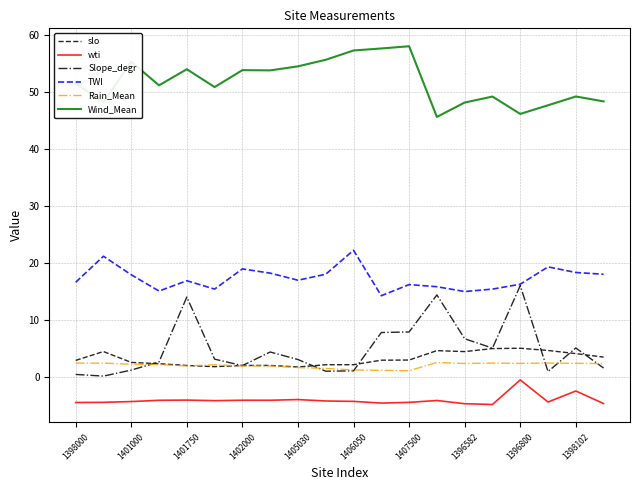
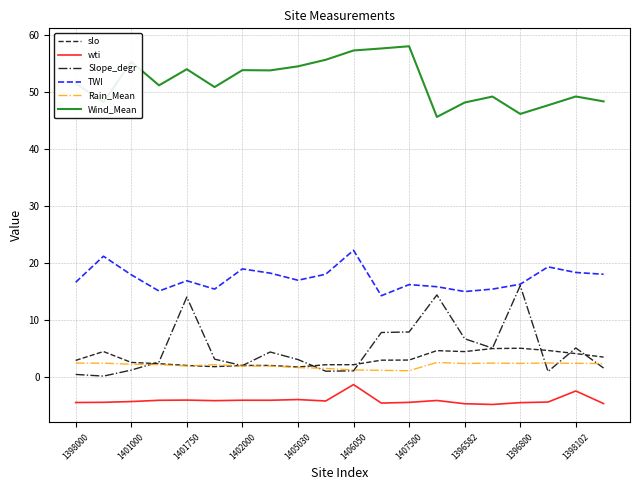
  {
    "wti": {
      "1398000": -4,
      "1401000": -4,
      "1401750": -4,
      "1402000": -4,
      "1405030": -4,
-     "1406050": -4,
+     "1406050": -1,
      "1407500": -4,
      "1396582": -5,
-     "1396800": 0,
+     "1396800": -4,
      "1398102": -2
    },
    "TWI": {
      "1398000": 17,
      "1401000": 18,
      "1401750": 17,
      "1402000": 19,
      "1405030": 17,
      "1406050": 22,
      "1407500": 16,
      "1396582": 15,
      "1398102": 18
    },
    "Rain_Mean": {
      "1398000": 2,
      "1407500": 1,
      "1396582": 2,
      "1396800": 2,
      "1398102": 2
    },
    "Wind_Mean": {
      "1401750": 54,
      "1402000": 54,
      "1405030": 54,
      "1406050": 57,
      "1407500": 58,
      "1396582": 48,
      "1396800": 46,
      "1398102": 49
    }
  }
